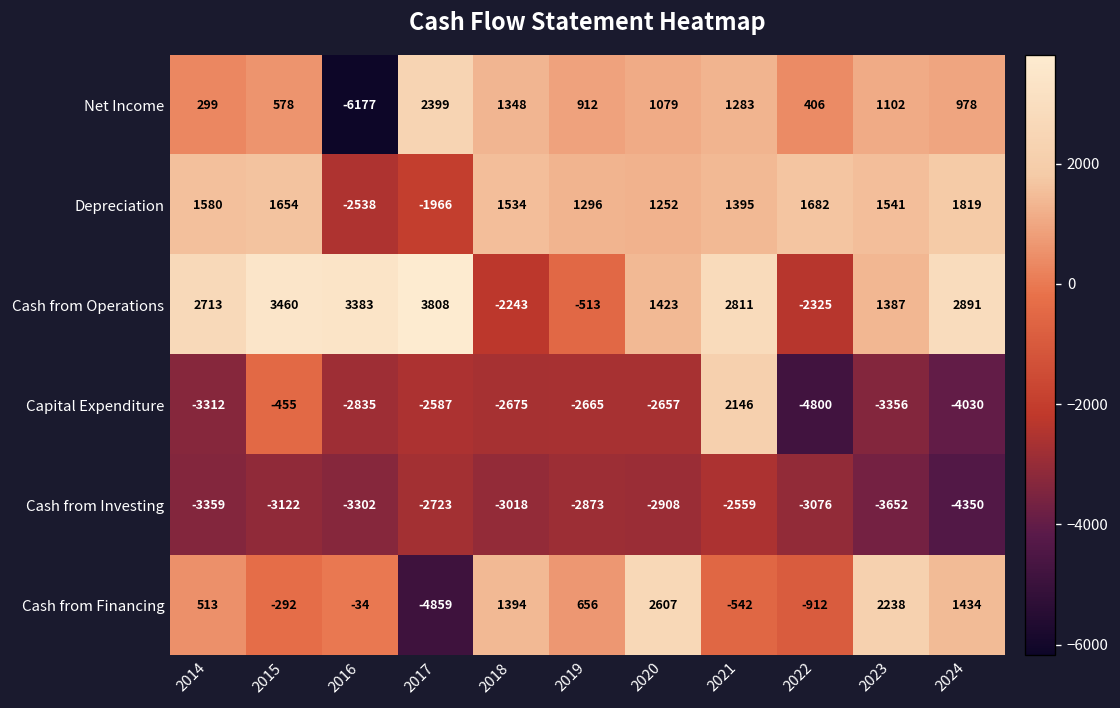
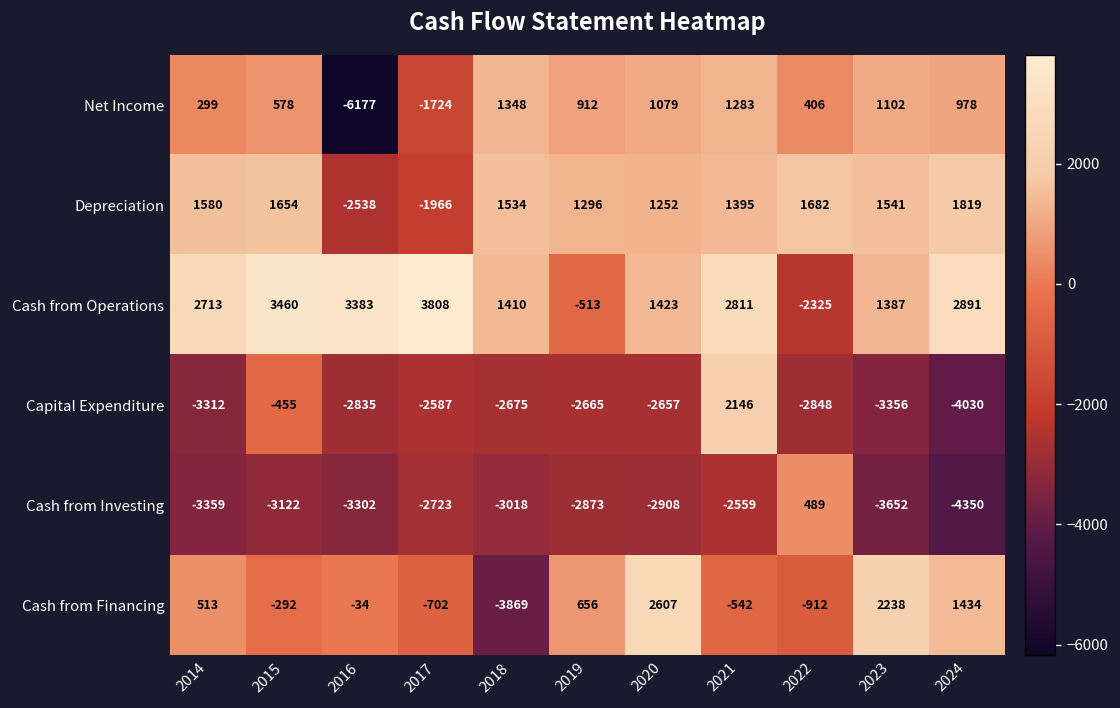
  {
    "Net Income": {
      "2014": 299,
      "2015": 578,
      "2016": -6177,
-     "2017": 2399,
+     "2017": -1724,
      "2018": 1348,
      "2019": 912,
      "2020": 1079,
      "2021": 1283,
      "2022": 406,
      "2023": 1102,
      "2024": 978
    },
    "Depreciation": {
      "2014": 1580,
      "2015": 1654,
      "2016": -2538,
      "2017": -1966,
      "2018": 1534,
      "2019": 1296,
      "2020": 1252,
      "2021": 1395,
      "2022": 1682,
      "2023": 1541,
      "2024": 1819
    },
    "Cash from Operations": {
      "2014": 2713,
      "2015": 3460,
      "2016": 3383,
      "2017": 3808,
-     "2018": -2243,
+     "2018": 1410,
      "2019": -513,
      "2020": 1423,
      "2021": 2811,
      "2022": -2325,
      "2023": 1387,
      "2024": 2891
    },
    "Capital Expenditure": {
      "2014": -3312,
      "2015": -455,
      "2016": -2835,
      "2017": -2587,
      "2018": -2675,
      "2019": -2665,
      "2020": -2657,
      "2021": 2146,
-     "2022": -4800,
+     "2022": -2848,
      "2023": -3356,
      "2024": -4030
    },
    "Cash from Investing": {
      "2014": -3359,
      "2015": -3122,
      "2016": -3302,
      "2017": -2723,
      "2018": -3018,
      "2019": -2873,
      "2020": -2908,
      "2021": -2559,
-     "2022": -3076,
+     "2022": 489,
      "2023": -3652,
      "2024": -4350
    },
    "Cash from Financing": {
      "2014": 513,
      "2015": -292,
      "2016": -34,
-     "2017": -4859,
-     "2018": 1394,
+     "2017": -702,
+     "2018": -3869,
      "2019": 656,
      "2020": 2607,
      "2021": -542,
      "2022": -912,
      "2023": 2238,
      "2024": 1434
    }
  }
